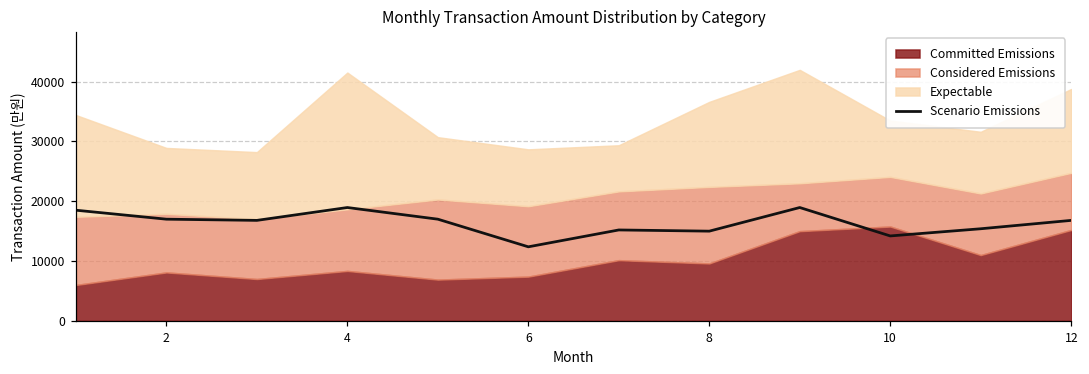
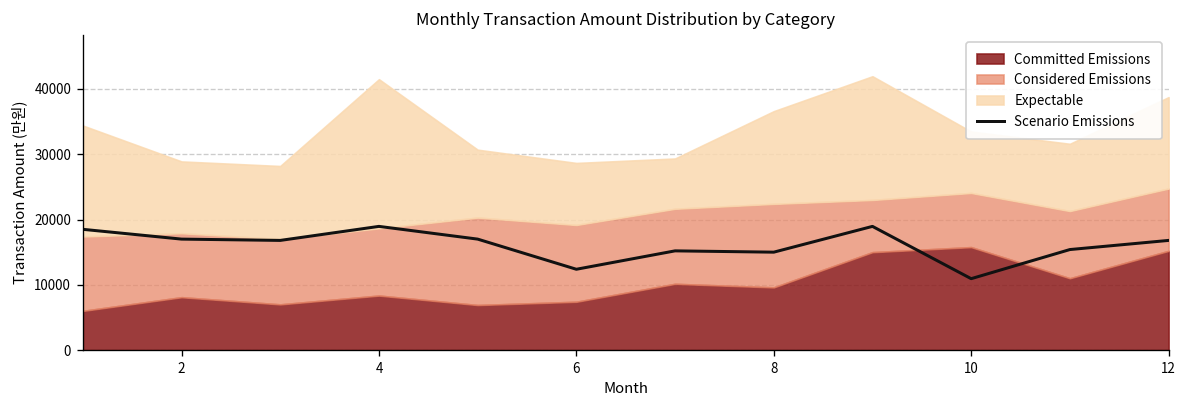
  {
    "Scenario Emissions": {
      "2": 17000,
      "6": 12000,
      "8": 15000,
-     "10": 14000,
+     "10": 11000,
      "12": 17000
    },
    "Committed Emissions": {
      "2": 8000,
      "4": 8000,
      "6": 7000,
      "8": 10000,
      "10": 16000,
      "12": 15000
    },
    "Considered Emissions": {
      "2": 10000,
      "6": 12000,
      "8": 13000,
      "10": 8000,
      "12": 10000
    },
    "Expectable": {
      "2": 11000,
      "4": 23000,
      "6": 10000,
      "8": 14000,
      "10": 9000,
      "12": 14000
    }
  }
